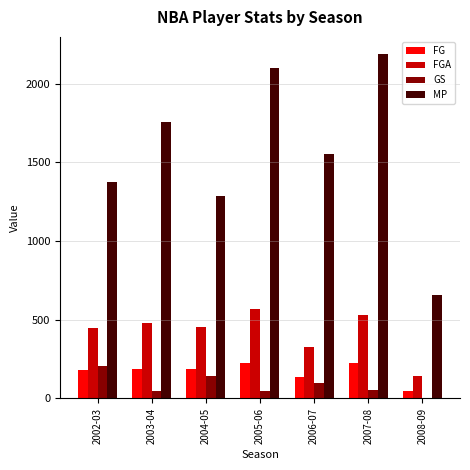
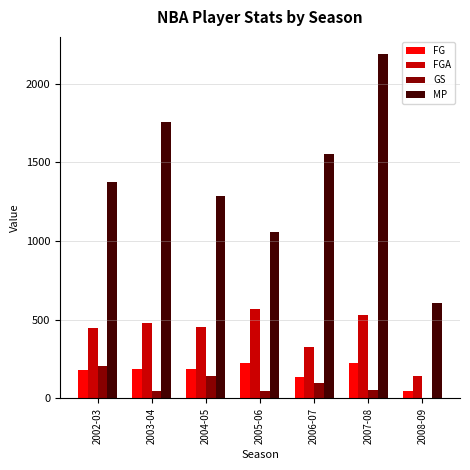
  {
    "GS": {
      "2002-03": 210,
      "2003-04": 50,
      "2004-05": 140,
      "2005-06": 50,
      "2006-07": 100,
      "2007-08": 60,
      "2008-09": 0
    },
    "MP": {
      "2002-03": 1380,
      "2003-04": 1760,
      "2004-05": 1290,
-     "2005-06": 2100,
+     "2005-06": 1060,
      "2006-07": 1560,
      "2007-08": 2190,
-     "2008-09": 660
+     "2008-09": 610
    }
  }
